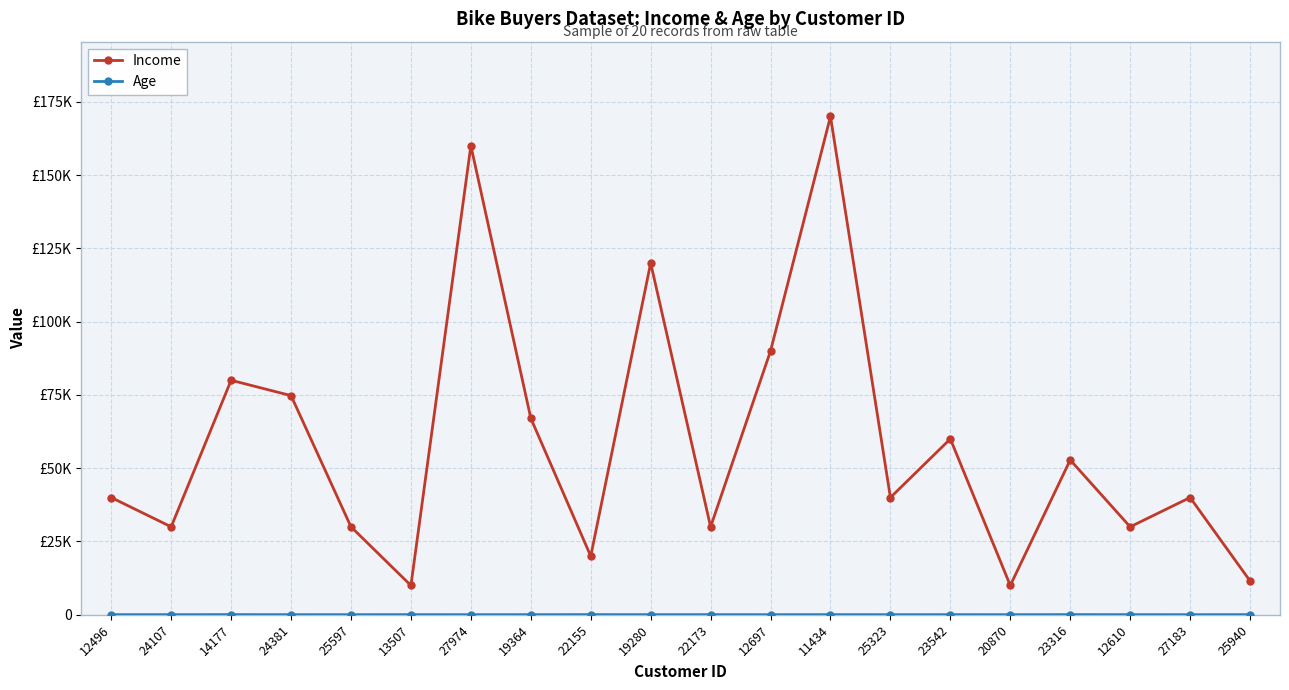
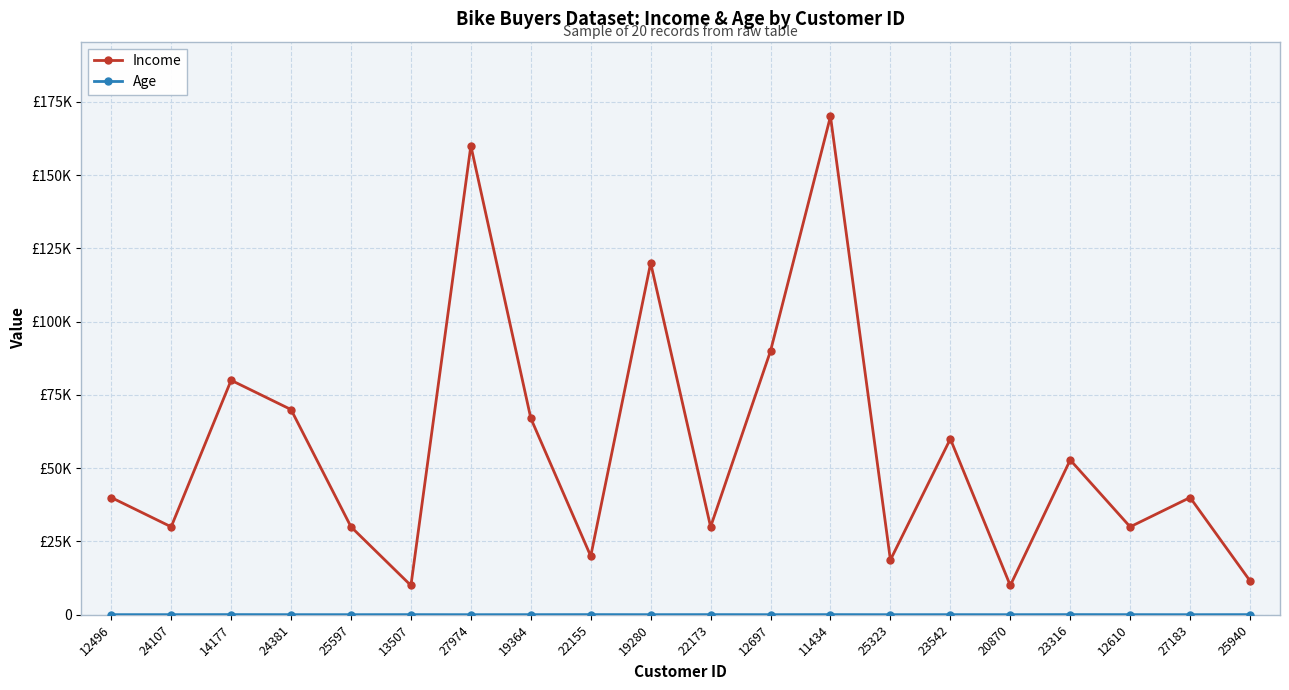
  {
    "Income": {
      "12496": "£40000",
      "24107": "£30000",
      "14177": "£80000",
-     "24381": "£75000",
+     "24381": "£70000",
      "25597": "£30000",
      "13507": "£10000",
      "27974": "£160000",
      "19364": "£67000",
      "22155": "£20000",
      "19280": "£120000",
      "22173": "£30000",
      "12697": "£90000",
      "11434": "£170000",
-     "25323": "£40000",
+     "25323": "£19000",
      "23542": "£60000",
      "20870": "£10000",
      "23316": "£53000",
      "12610": "£30000",
      "27183": "£40000",
      "25940": "£12000"
    },
    "Age": {
      "12496": "£0",
      "24107": "£0",
      "14177": "£0",
      "24381": "£0",
      "25597": "£0",
      "13507": "£0",
      "27974": "£0",
      "19364": "£0",
      "22155": "£0",
      "19280": "£0",
      "22173": "£0",
      "12697": "£0",
      "11434": "£0",
      "25323": "£0",
      "23542": "£0",
      "20870": "£0",
      "23316": "£0",
      "12610": "£0",
      "27183": "£0",
      "25940": "£0"
    }
  }
